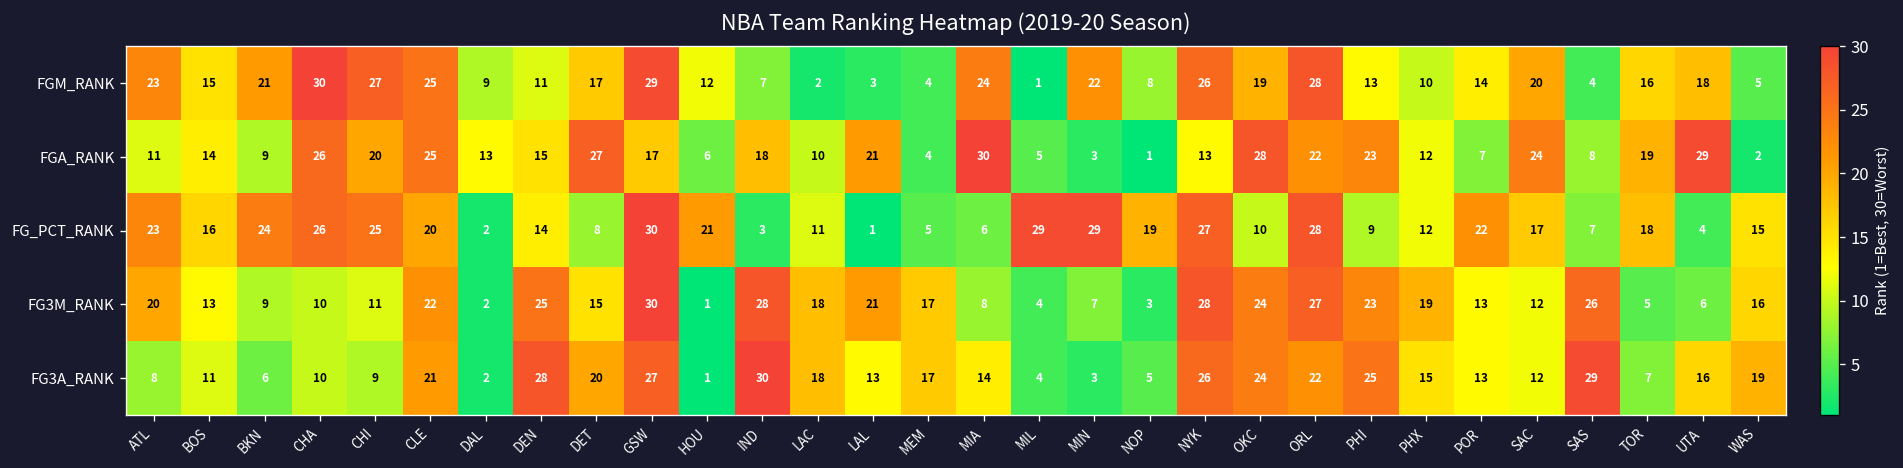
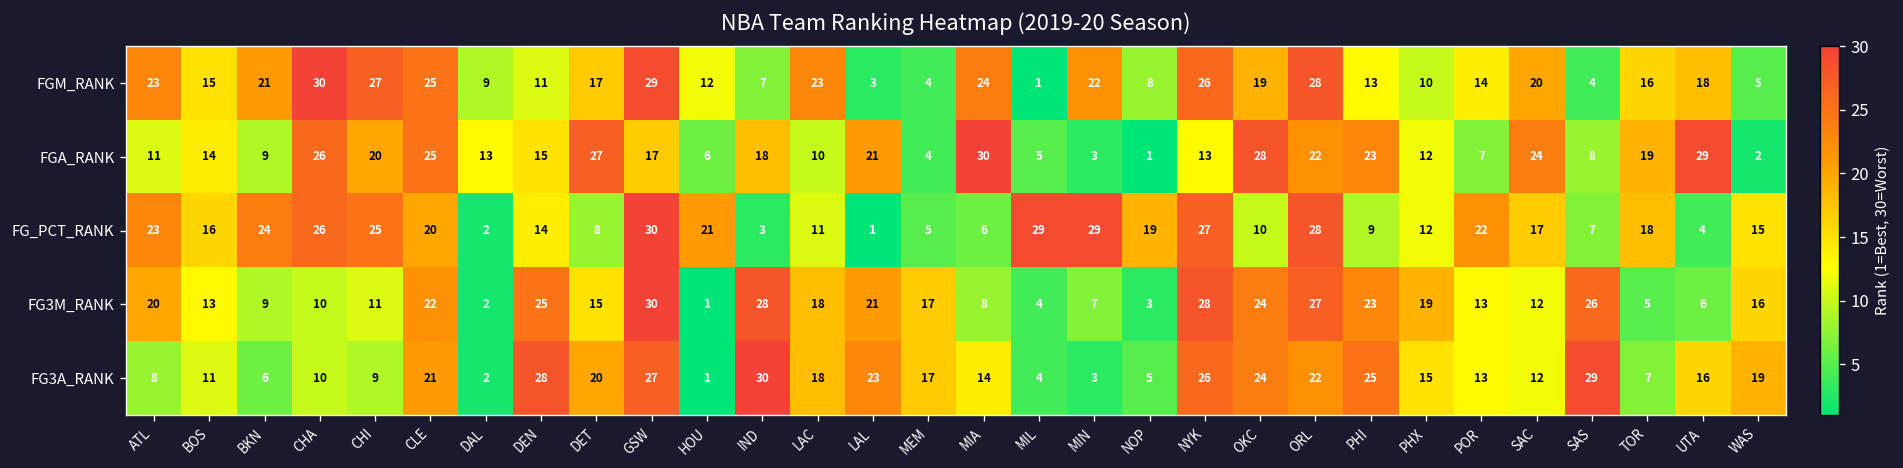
  {
    "FGM_RANK": {
      "ATL": 23,
      "BOS": 15,
      "BKN": 21,
      "CHA": 30,
      "CHI": 27,
      "CLE": 25,
      "DAL": 9,
      "DEN": 11,
      "DET": 17,
      "GSW": 29,
      "HOU": 12,
      "IND": 7,
-     "LAC": 2,
+     "LAC": 23,
      "LAL": 3,
      "MEM": 4,
      "MIA": 24,
      "MIL": 1,
      "MIN": 22,
      "NOP": 8,
      "NYK": 26,
      "OKC": 19,
      "ORL": 28,
      "PHI": 13,
      "PHX": 10,
      "POR": 14,
      "SAC": 20,
      "SAS": 4,
      "TOR": 16,
      "UTA": 18,
      "WAS": 5
    },
    "FGA_RANK": {
      "ATL": 11,
      "BOS": 14,
      "BKN": 9,
      "CHA": 26,
      "CHI": 20,
      "CLE": 25,
      "DAL": 13,
      "DEN": 15,
      "DET": 27,
      "GSW": 17,
      "HOU": 6,
      "IND": 18,
      "LAC": 10,
      "LAL": 21,
      "MEM": 4,
      "MIA": 30,
      "MIL": 5,
      "MIN": 3,
      "NOP": 1,
      "NYK": 13,
      "OKC": 28,
      "ORL": 22,
      "PHI": 23,
      "PHX": 12,
      "POR": 7,
      "SAC": 24,
      "SAS": 8,
      "TOR": 19,
      "UTA": 29,
      "WAS": 2
    },
    "FG_PCT_RANK": {
      "ATL": 23,
      "BOS": 16,
      "BKN": 24,
      "CHA": 26,
      "CHI": 25,
      "CLE": 20,
      "DAL": 2,
      "DEN": 14,
      "DET": 8,
      "GSW": 30,
      "HOU": 21,
      "IND": 3,
      "LAC": 11,
      "LAL": 1,
      "MEM": 5,
      "MIA": 6,
      "MIL": 29,
      "MIN": 29,
      "NOP": 19,
      "NYK": 27,
      "OKC": 10,
      "ORL": 28,
      "PHI": 9,
      "PHX": 12,
      "POR": 22,
      "SAC": 17,
      "SAS": 7,
      "TOR": 18,
      "UTA": 4,
      "WAS": 15
    },
    "FG3M_RANK": {
      "ATL": 20,
      "BOS": 13,
      "BKN": 9,
      "CHA": 10,
      "CHI": 11,
      "CLE": 22,
      "DAL": 2,
      "DEN": 25,
      "DET": 15,
      "GSW": 30,
      "HOU": 1,
      "IND": 28,
      "LAC": 18,
      "LAL": 21,
      "MEM": 17,
      "MIA": 8,
      "MIL": 4,
      "MIN": 7,
      "NOP": 3,
      "NYK": 28,
      "OKC": 24,
      "ORL": 27,
      "PHI": 23,
      "PHX": 19,
      "POR": 13,
      "SAC": 12,
      "SAS": 26,
      "TOR": 5,
      "UTA": 6,
      "WAS": 16
    },
    "FG3A_RANK": {
      "ATL": 8,
      "BOS": 11,
      "BKN": 6,
      "CHA": 10,
      "CHI": 9,
      "CLE": 21,
      "DAL": 2,
      "DEN": 28,
      "DET": 20,
      "GSW": 27,
      "HOU": 1,
      "IND": 30,
      "LAC": 18,
-     "LAL": 13,
+     "LAL": 23,
      "MEM": 17,
      "MIA": 14,
      "MIL": 4,
      "MIN": 3,
      "NOP": 5,
      "NYK": 26,
      "OKC": 24,
      "ORL": 22,
      "PHI": 25,
      "PHX": 15,
      "POR": 13,
      "SAC": 12,
      "SAS": 29,
      "TOR": 7,
      "UTA": 16,
      "WAS": 19
    }
  }
